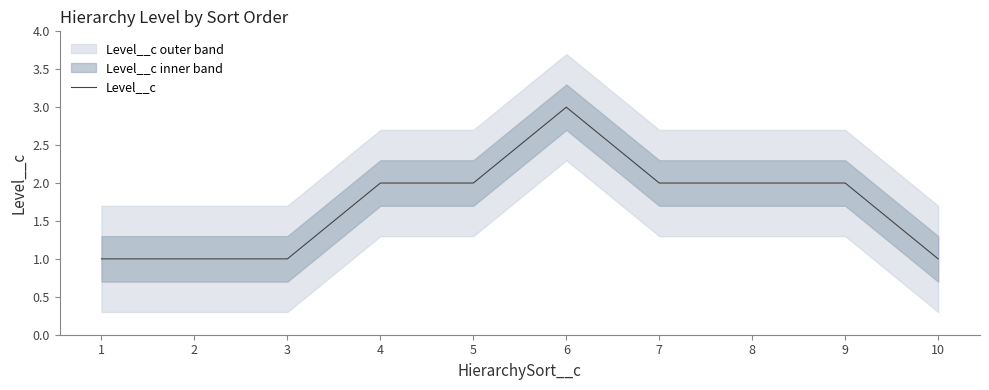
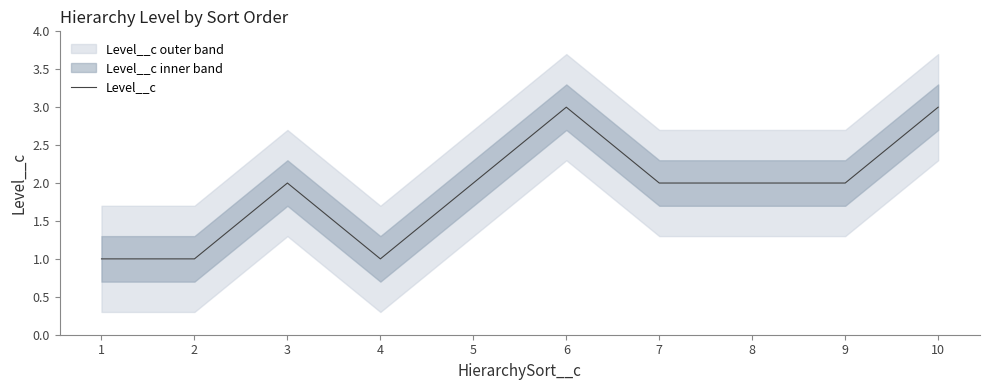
  {
    "Level__c": {
      "1": 1,
      "2": 1,
-     "3": 1,
-     "4": 2,
+     "3": 2,
+     "4": 1,
      "5": 2,
      "6": 3,
      "7": 2,
      "8": 2,
      "9": 2,
-     "10": 1
+     "10": 3
    }
  }
